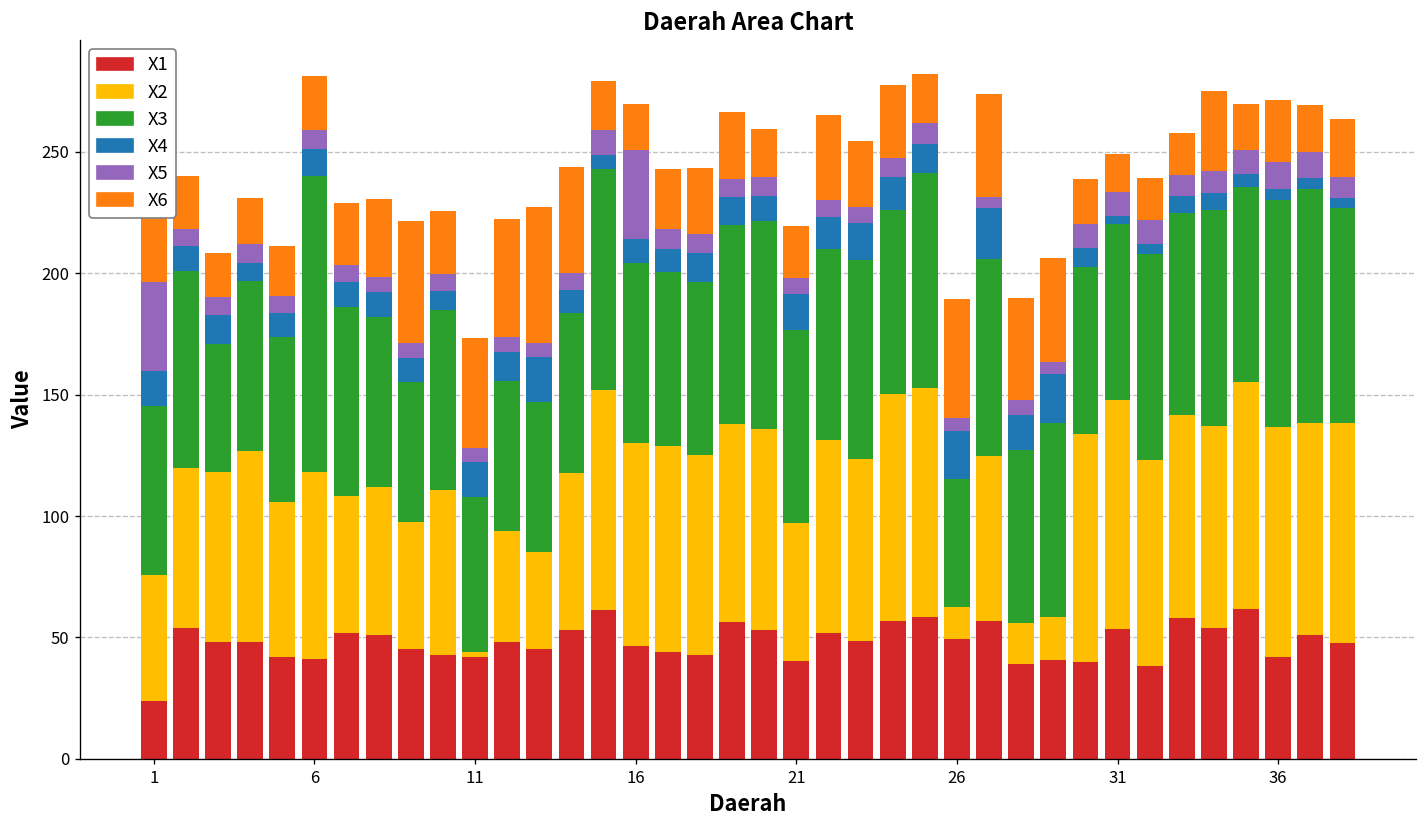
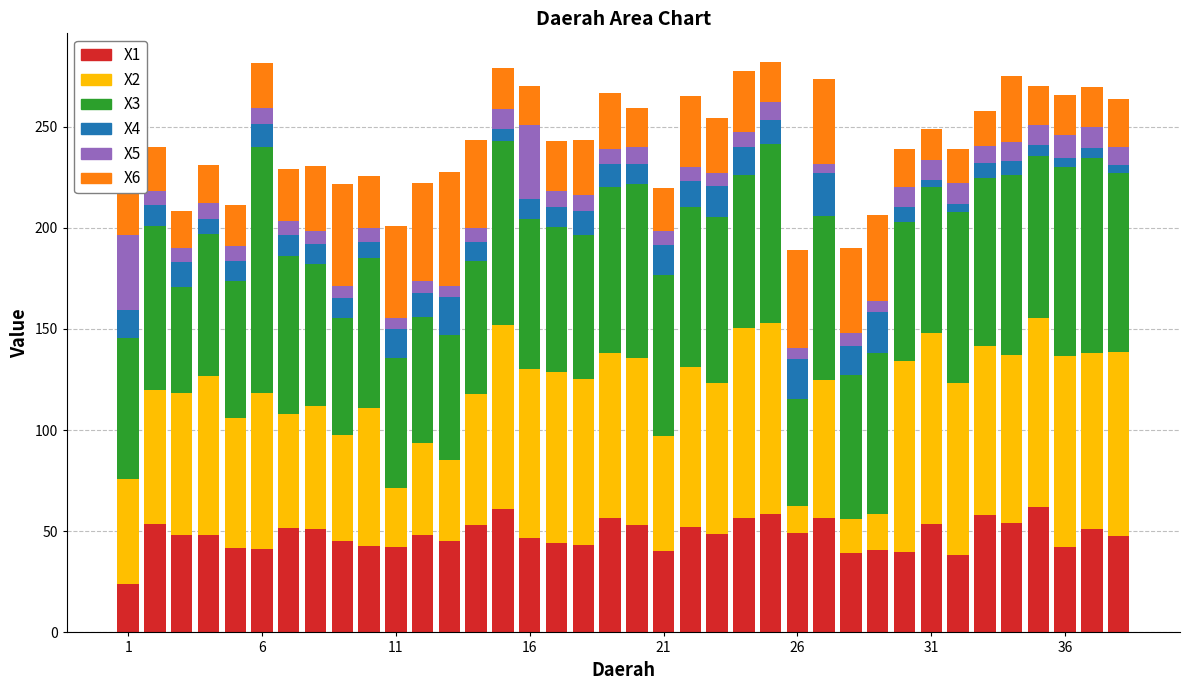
  {
    "X1": {
      "1": 24,
      "6": 41,
      "11": 42,
      "16": 47,
      "21": 40,
      "26": 49,
      "31": 53,
      "36": 42
    },
    "X2": {
      "1": 52,
      "6": 77,
-     "11": 2,
+     "11": 29,
      "16": 84,
      "21": 57,
      "26": 13,
      "31": 94,
      "36": 95
    },
    "X3": {
      "1": 69,
      "6": 122,
      "11": 64,
      "16": 74,
      "21": 79,
      "26": 53,
      "31": 72,
      "36": 94
    },
    "X4": {
      "1": 14,
      "6": 11,
      "11": 14,
      "16": 10,
      "21": 15,
      "26": 20,
      "31": 3,
      "36": 4
    },
    "X5": {
      "1": 37,
      "6": 8,
      "11": 6,
      "16": 36,
      "21": 7,
      "26": 5,
      "31": 10,
      "36": 11
    },
    "X6": {
      "6": 22,
      "11": 45,
      "16": 19,
      "21": 21,
      "26": 49,
      "31": 16,
-     "36": 25
+     "36": 20
    }
  }
